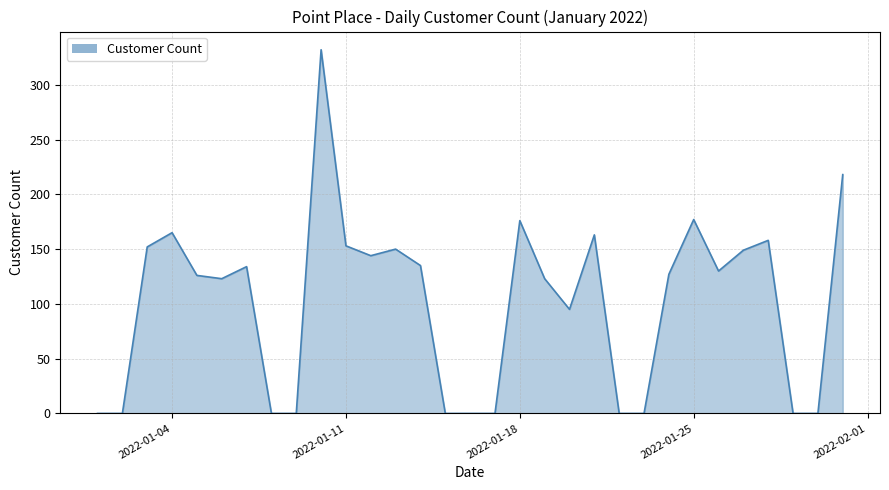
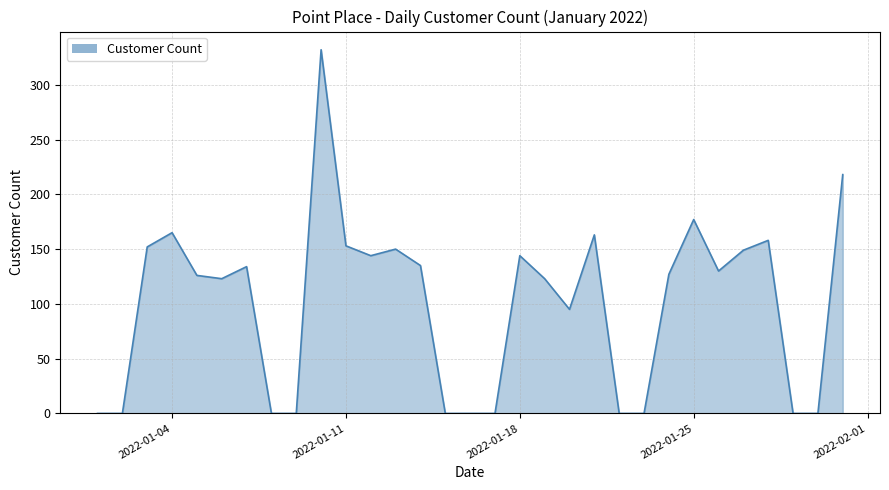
  {
    "2022-01-04": 165,
    "2022-01-11": 153,
-   "2022-01-18": 176,
+   "2022-01-18": 144,
    "2022-01-25": 177
  }
